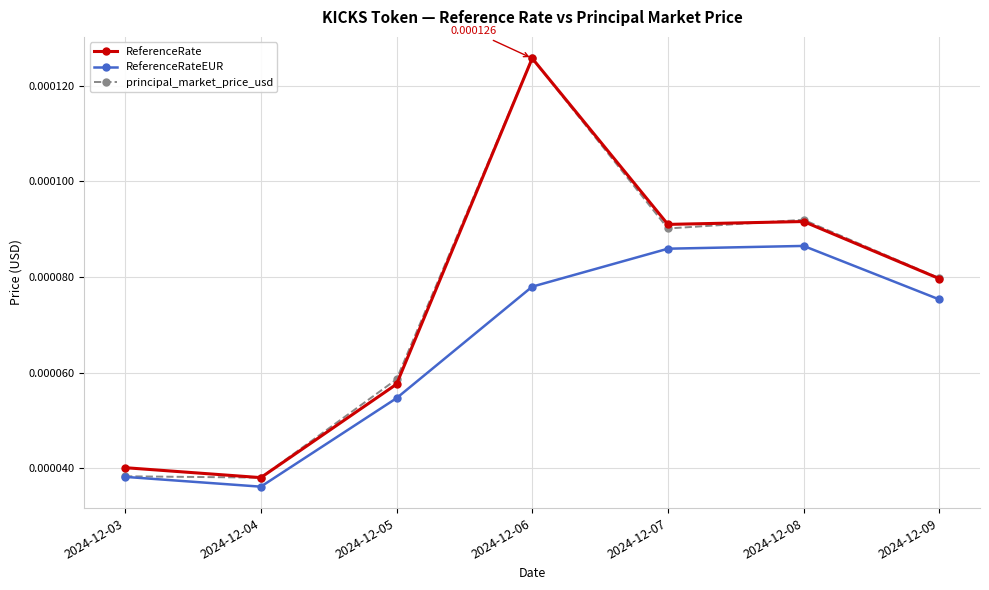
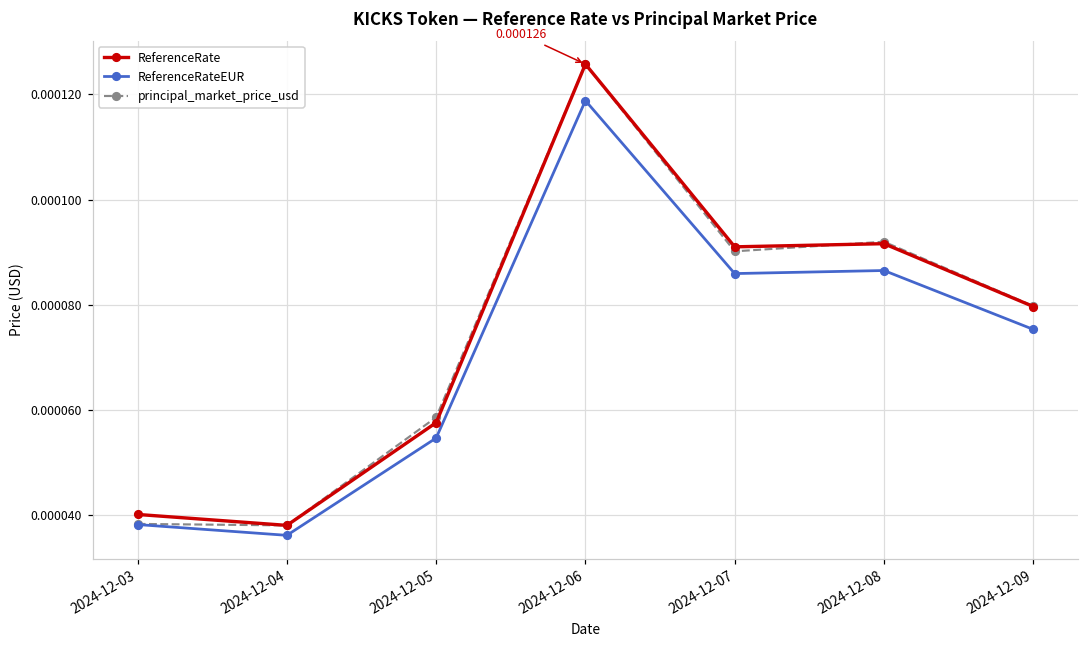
  {
    "ReferenceRate": {
      "2024-12-03": 0.000040,
      "2024-12-05": 0.000058,
      "2024-12-07": 0.000091
    },
    "ReferenceRateEUR": {
      "2024-12-04": 0.000036,
      "2024-12-05": 0.000055,
-     "2024-12-06": 0.000078,
+     "2024-12-06": 0.000119,
      "2024-12-07": 0.000086,
      "2024-12-08": 0.000087,
      "2024-12-09": 0.000075
    },
    "principal_market_price_usd": {
      "2024-12-05": 0.000059,
      "2024-12-07": 0.000090
    }
  }
